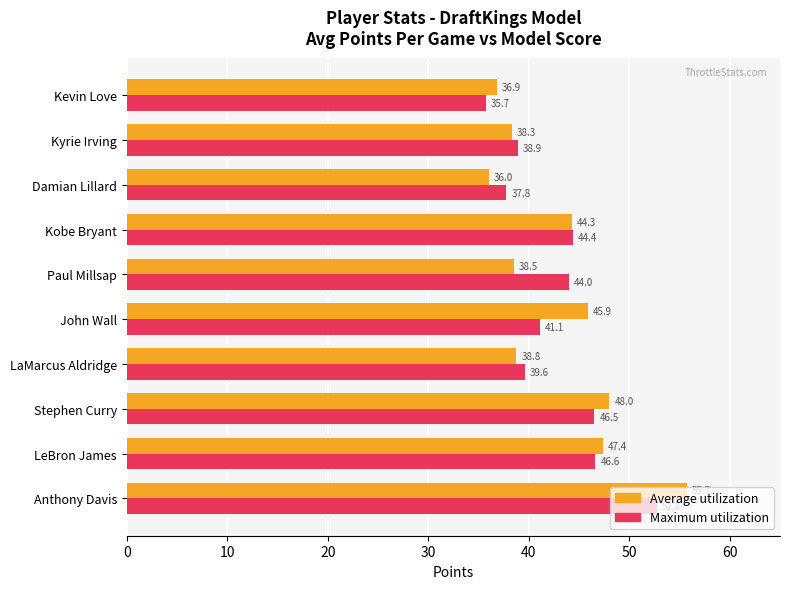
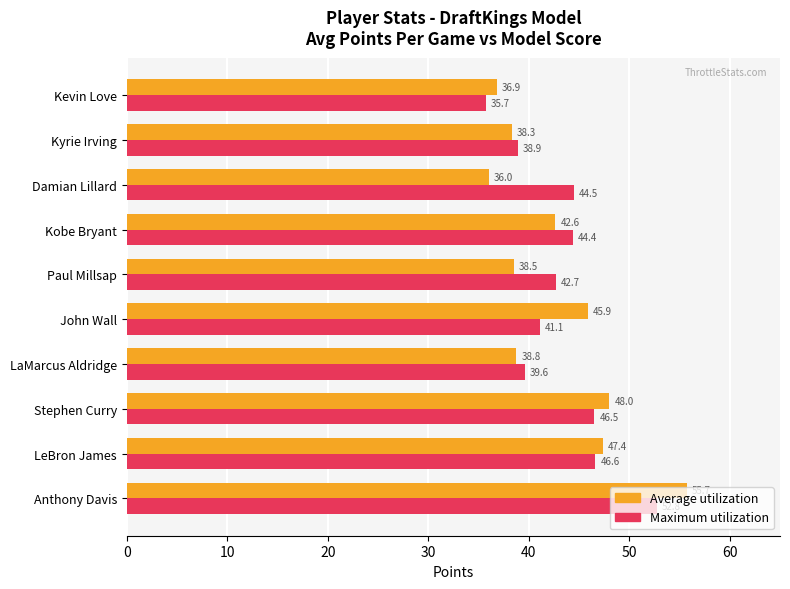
  {
    "Average utilization": {
      "Kevin Love": 36.9,
      "Kyrie Irving": 38.3,
      "Damian Lillard": 36.0,
-     "Kobe Bryant": 44.3,
+     "Kobe Bryant": 42.6,
      "Paul Millsap": 38.5,
      "John Wall": 45.9,
      "LaMarcus Aldridge": 38.8,
      "Stephen Curry": 48.0,
      "LeBron James": 47.4
    },
    "Maximum utilization": {
      "Kevin Love": 35.7,
      "Kyrie Irving": 38.9,
-     "Damian Lillard": 37.8,
+     "Damian Lillard": 44.5,
      "Kobe Bryant": 44.4,
-     "Paul Millsap": 44.0,
+     "Paul Millsap": 42.7,
      "John Wall": 41.1,
      "LaMarcus Aldridge": 39.6,
      "Stephen Curry": 46.5,
      "LeBron James": 46.6
    }
  }
